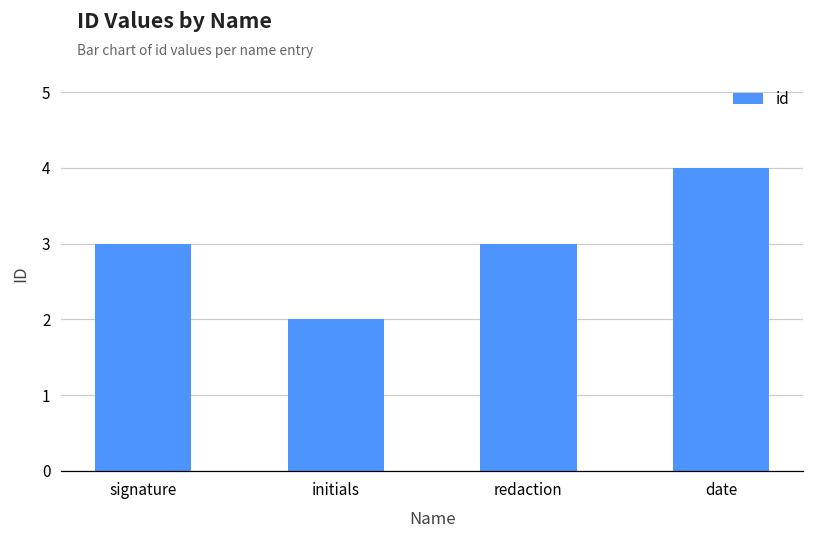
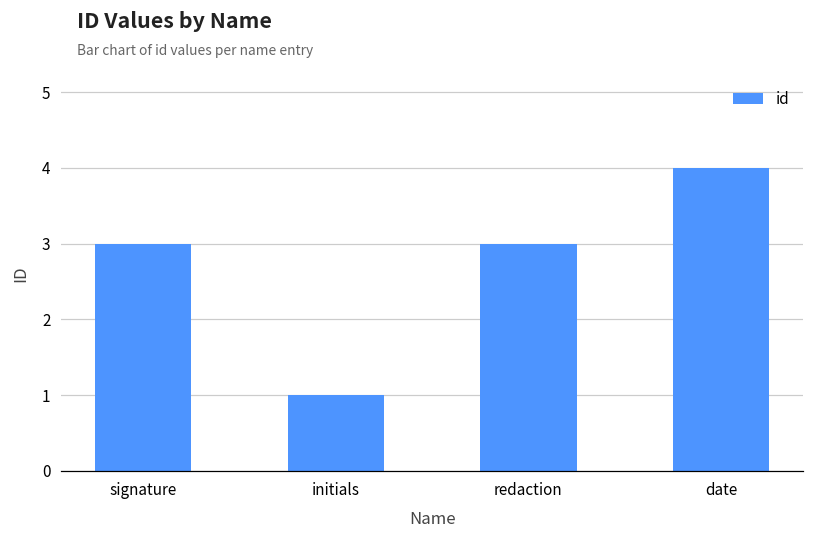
  {
    "signature": 3,
-   "initials": 2,
+   "initials": 1,
    "redaction": 3,
    "date": 4
  }
